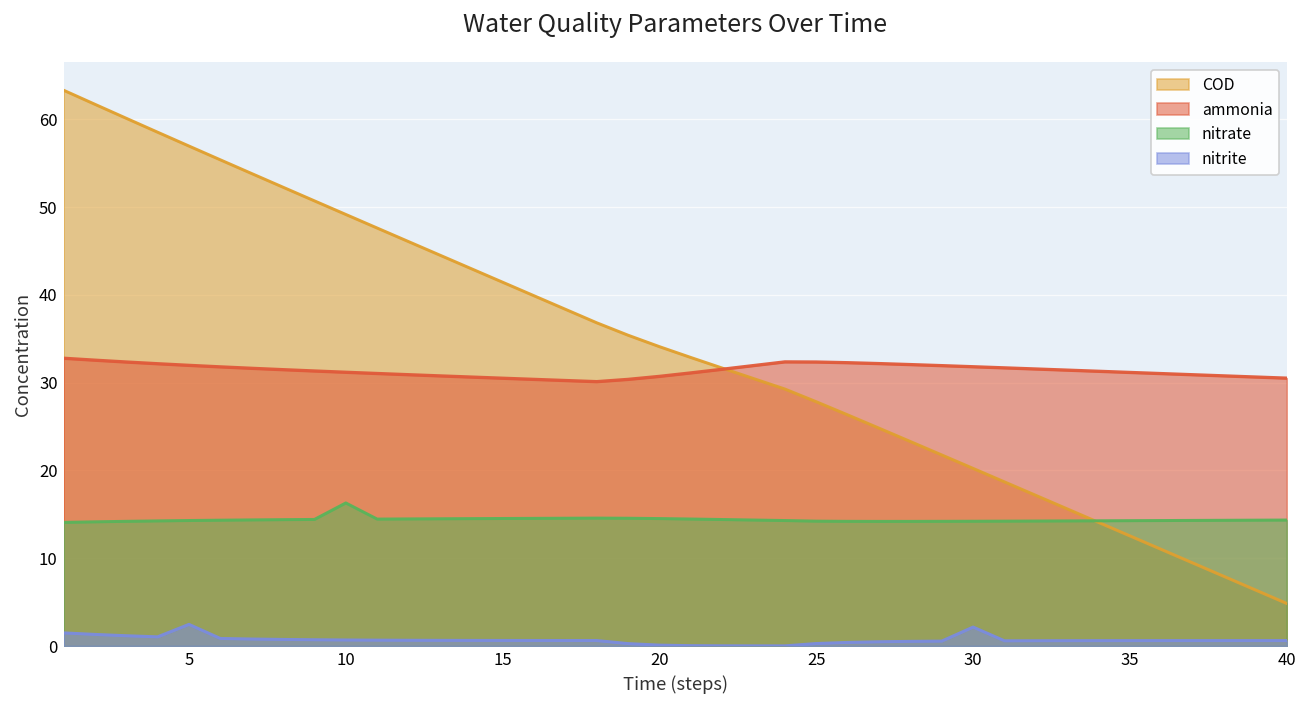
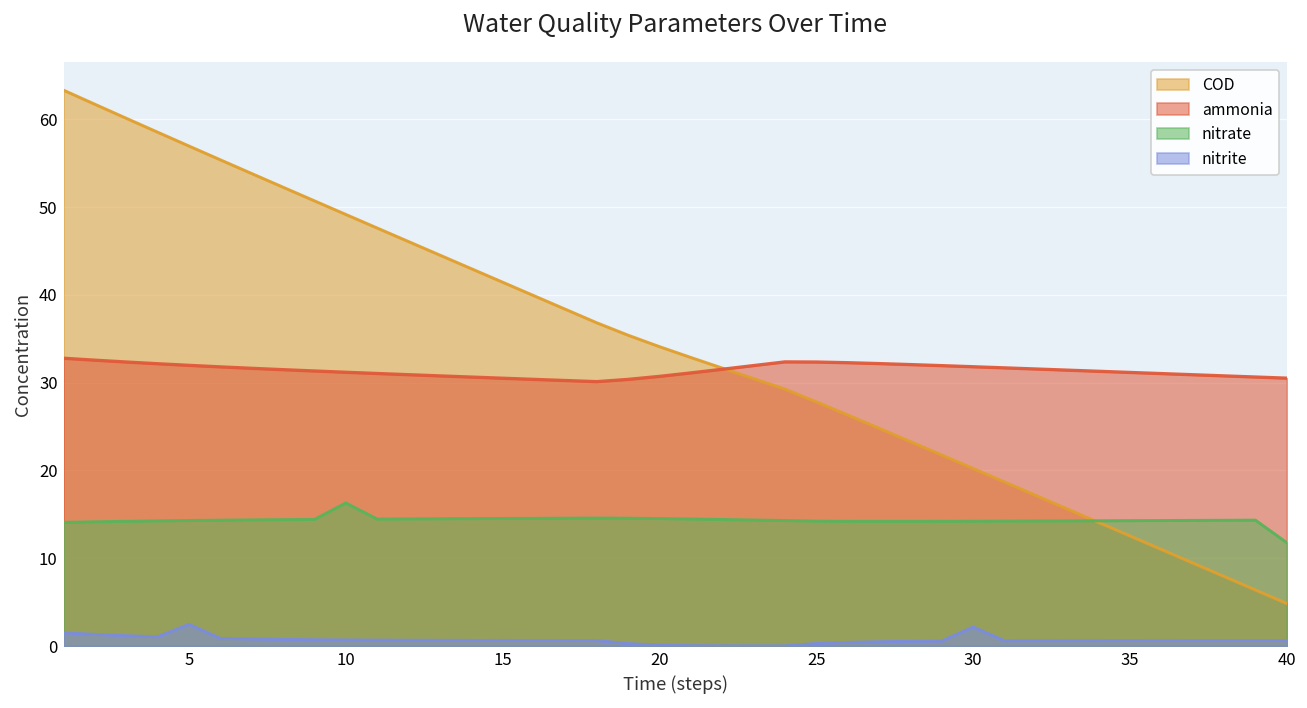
  {
    "nitrate": {
      "5": 14,
      "10": 16,
      "15": 15,
      "20": 15,
      "25": 14,
      "30": 14,
      "35": 14,
-     "40": 14
+     "40": 12
    },
    "nitrite": {
      "5": 2,
      "10": 1,
      "15": 1,
      "20": 0,
      "25": 0,
      "30": 2,
      "35": 1,
      "40": 1
    }
  }
